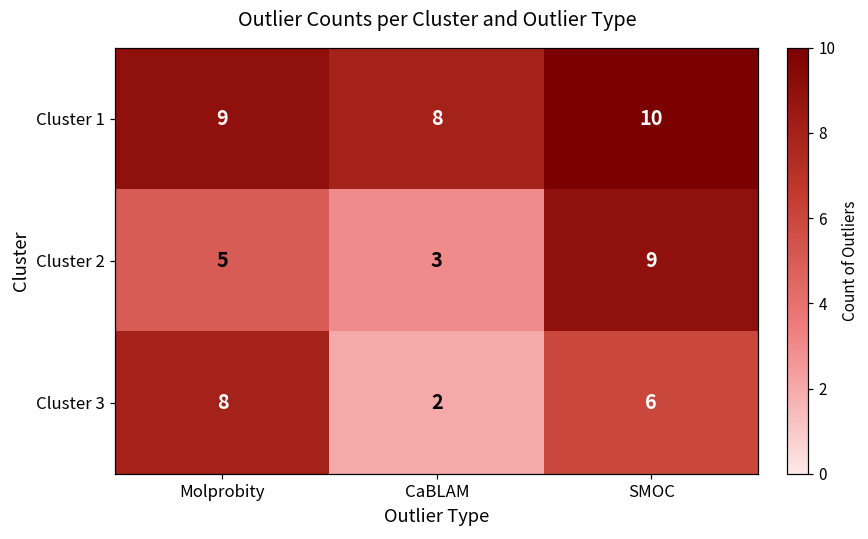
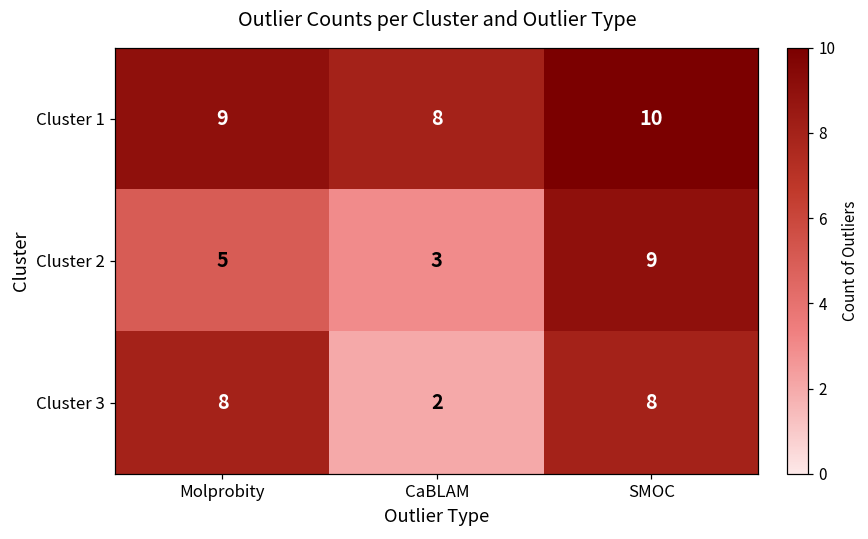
  {
    "Cluster 1": {
      "Molprobity": 9,
      "CaBLAM": 8,
      "SMOC": 10
    },
    "Cluster 2": {
      "Molprobity": 5,
      "CaBLAM": 3,
      "SMOC": 9
    },
    "Cluster 3": {
      "Molprobity": 8,
      "CaBLAM": 2,
-     "SMOC": 6
+     "SMOC": 8
    }
  }
